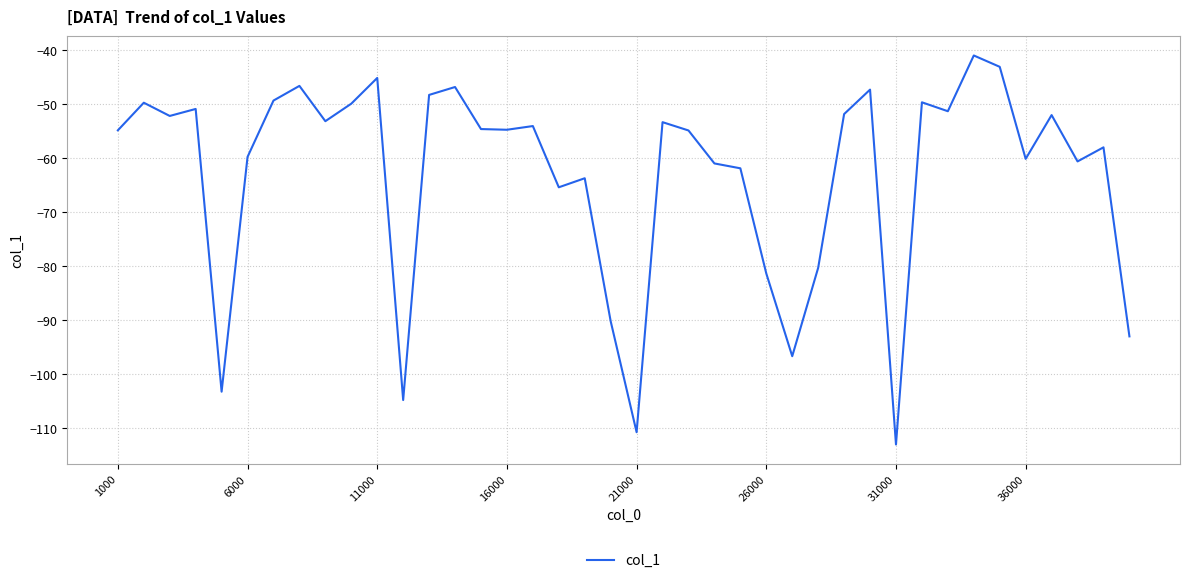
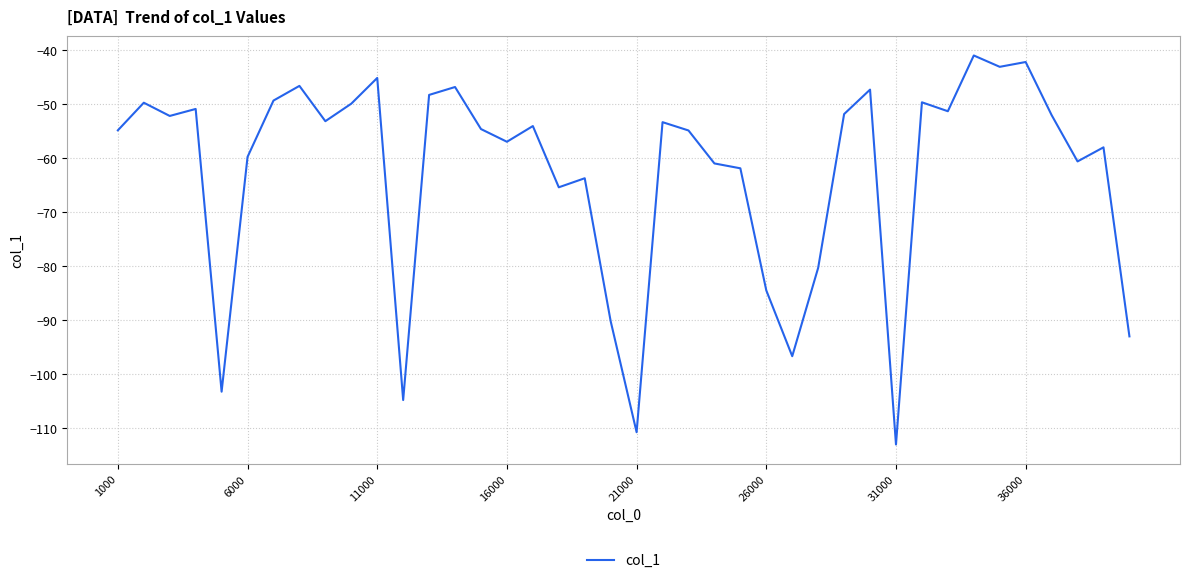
  {
    "1000": -55,
    "6000": -60,
    "11000": -45,
-   "16000": -55,
+   "16000": -57,
    "21000": -111,
-   "26000": -81,
+   "26000": -85,
    "31000": -113,
-   "36000": -60
+   "36000": -42
  }
